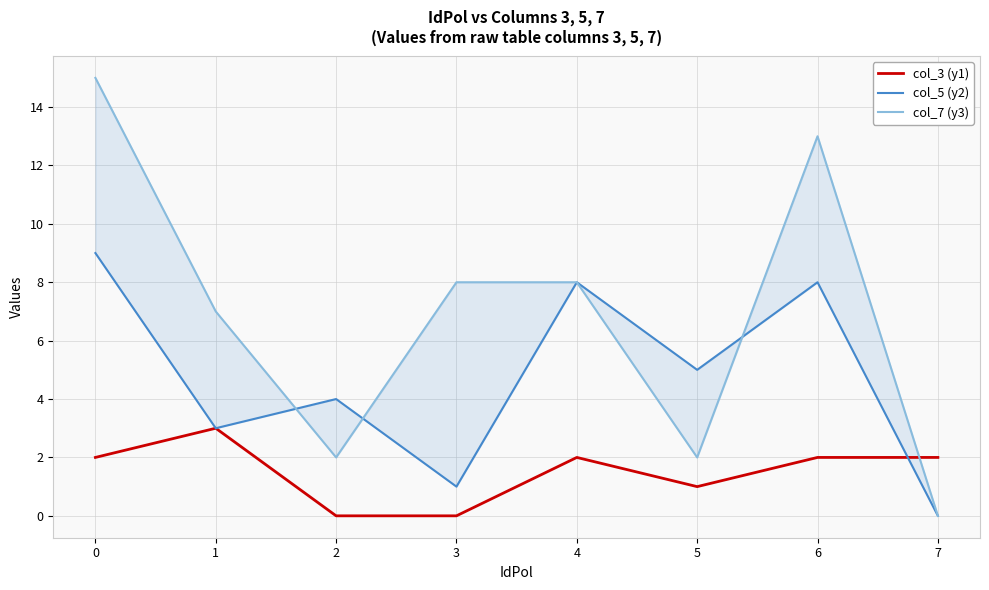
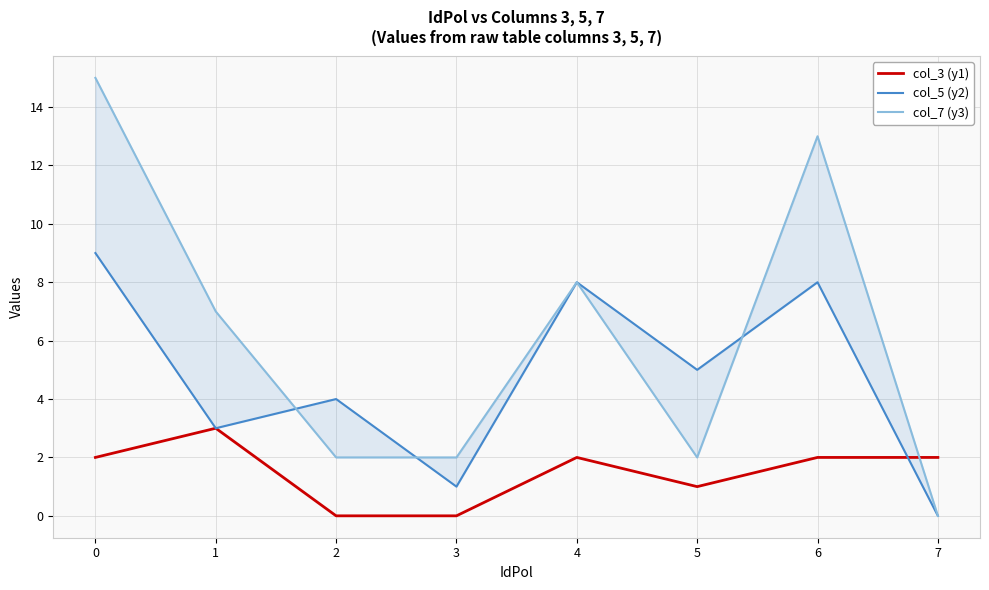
  {
    "col_3 (y1)": {
      "0": 2,
      "2": 0,
      "3": 0,
      "4": 2,
      "5": 1,
      "6": 2,
      "7": 2
    },
    "col_7 (y3)": {
      "2": 2,
-     "3": 8,
+     "3": 2,
      "5": 2
    }
  }
